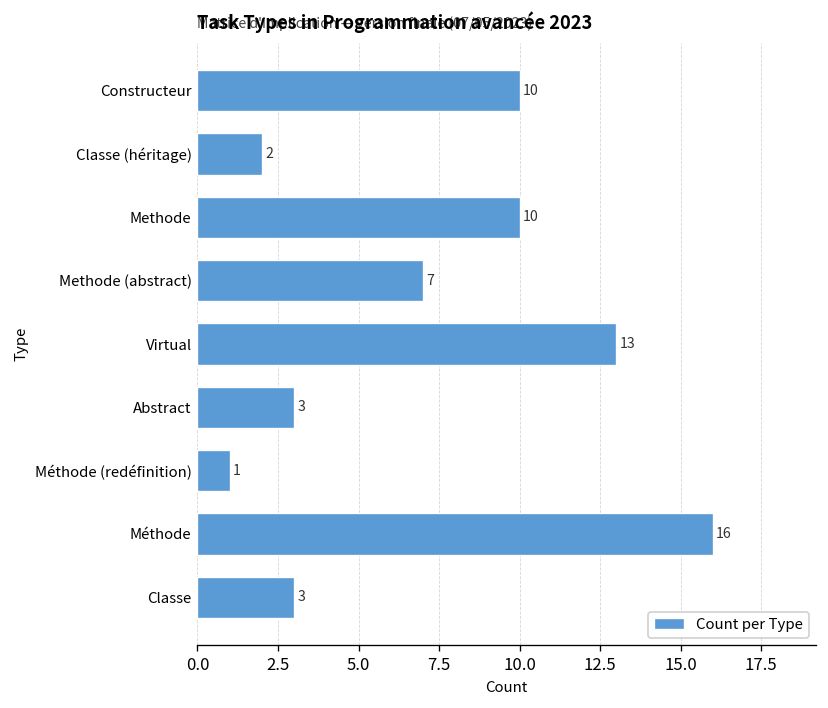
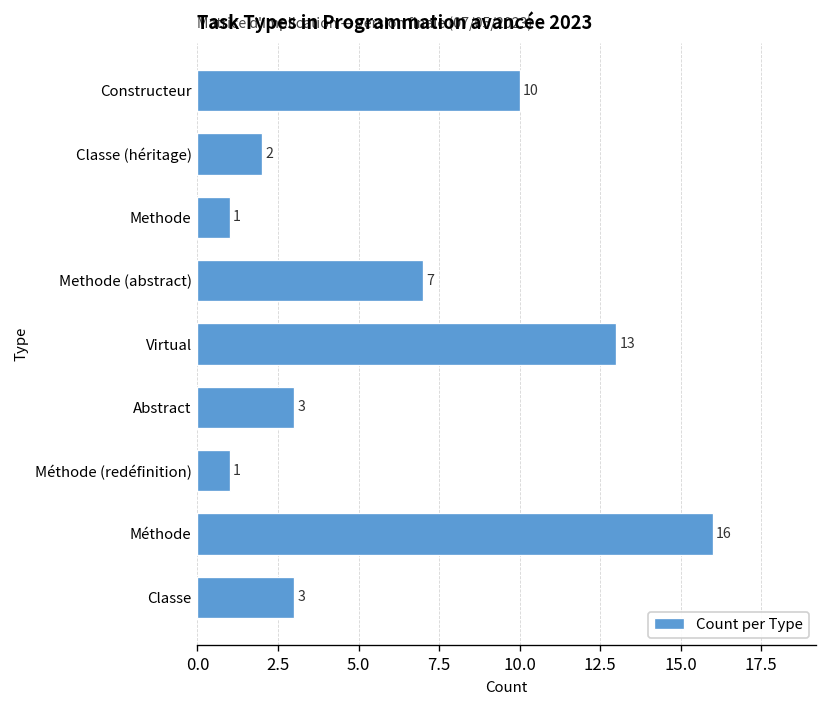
  {
    "Constructeur": 10,
    "Classe (héritage)": 2,
-   "Methode": 10,
+   "Methode": 1,
    "Methode (abstract)": 7,
    "Virtual": 13,
    "Abstract": 3,
    "Méthode (redéfinition)": 1,
    "Méthode": 16,
    "Classe": 3
  }
